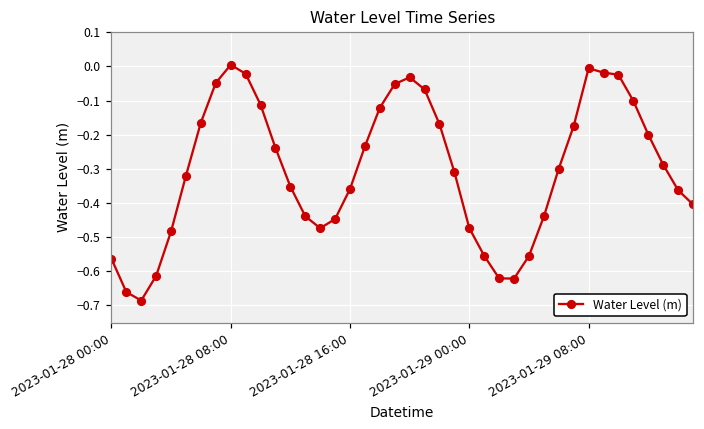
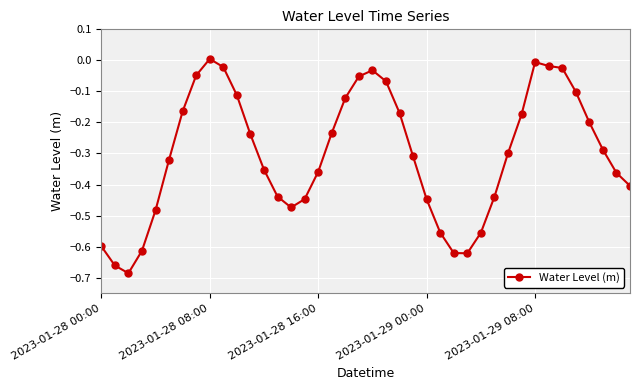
  {
-   "2023-01-28 00:00": -0.56,
+   "2023-01-28 00:00": -0.60,
    "2023-01-28 08:00": 0.00,
    "2023-01-28 16:00": -0.36,
-   "2023-01-29 00:00": -0.47,
+   "2023-01-29 00:00": -0.45,
    "2023-01-29 08:00": -0.01
  }
